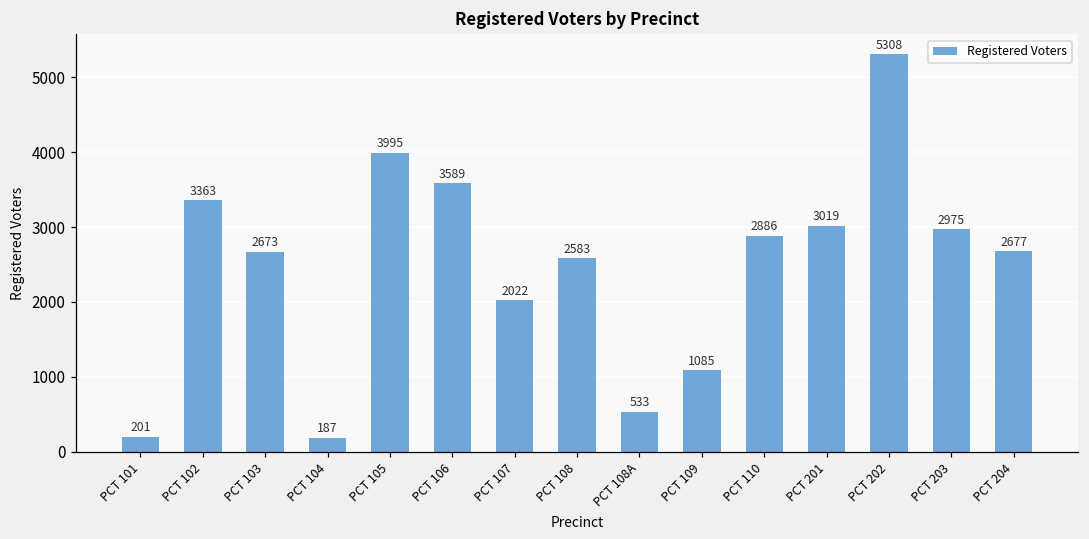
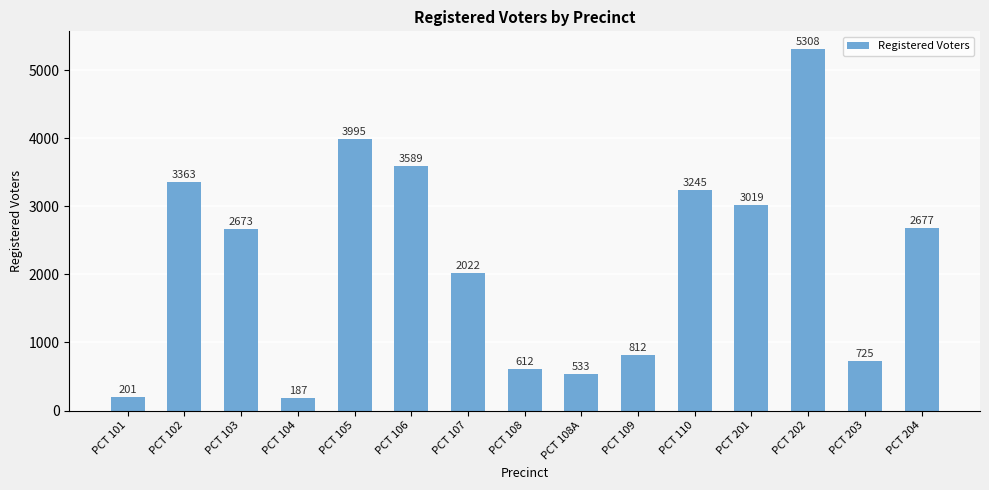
  {
    "PCT 101": 201,
    "PCT 102": 3363,
    "PCT 103": 2673,
    "PCT 104": 187,
    "PCT 105": 3995,
    "PCT 106": 3589,
    "PCT 107": 2022,
-   "PCT 108": 2583,
+   "PCT 108": 612,
    "PCT 108A": 533,
-   "PCT 109": 1085,
-   "PCT 110": 2886,
+   "PCT 109": 812,
+   "PCT 110": 3245,
    "PCT 201": 3019,
    "PCT 202": 5308,
-   "PCT 203": 2975,
+   "PCT 203": 725,
    "PCT 204": 2677
  }
